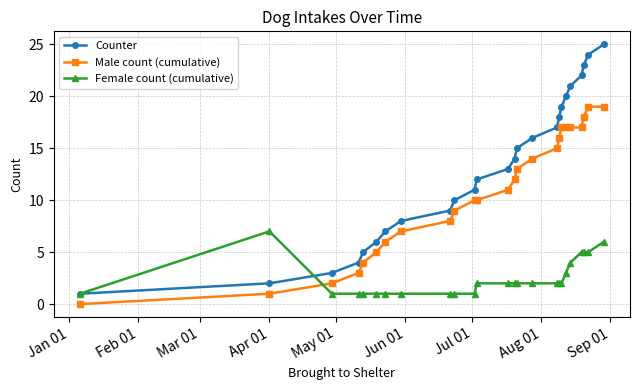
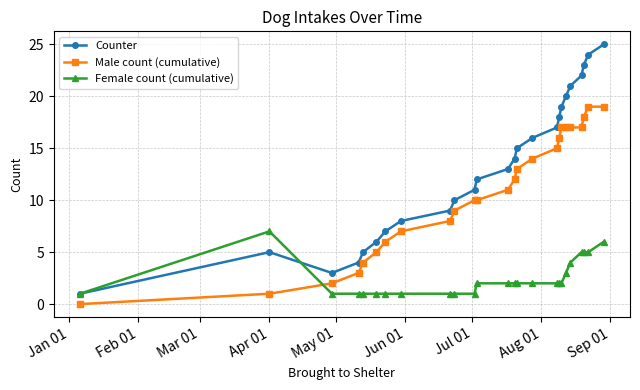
  {
    "Counter": {
-     "Apr 01": 2
+     "Apr 01": 5
    },
    "Male count (cumulative)": {
      "Apr 01": 1
    },
    "Female count (cumulative)": {
      "Apr 01": 7
    }
  }
